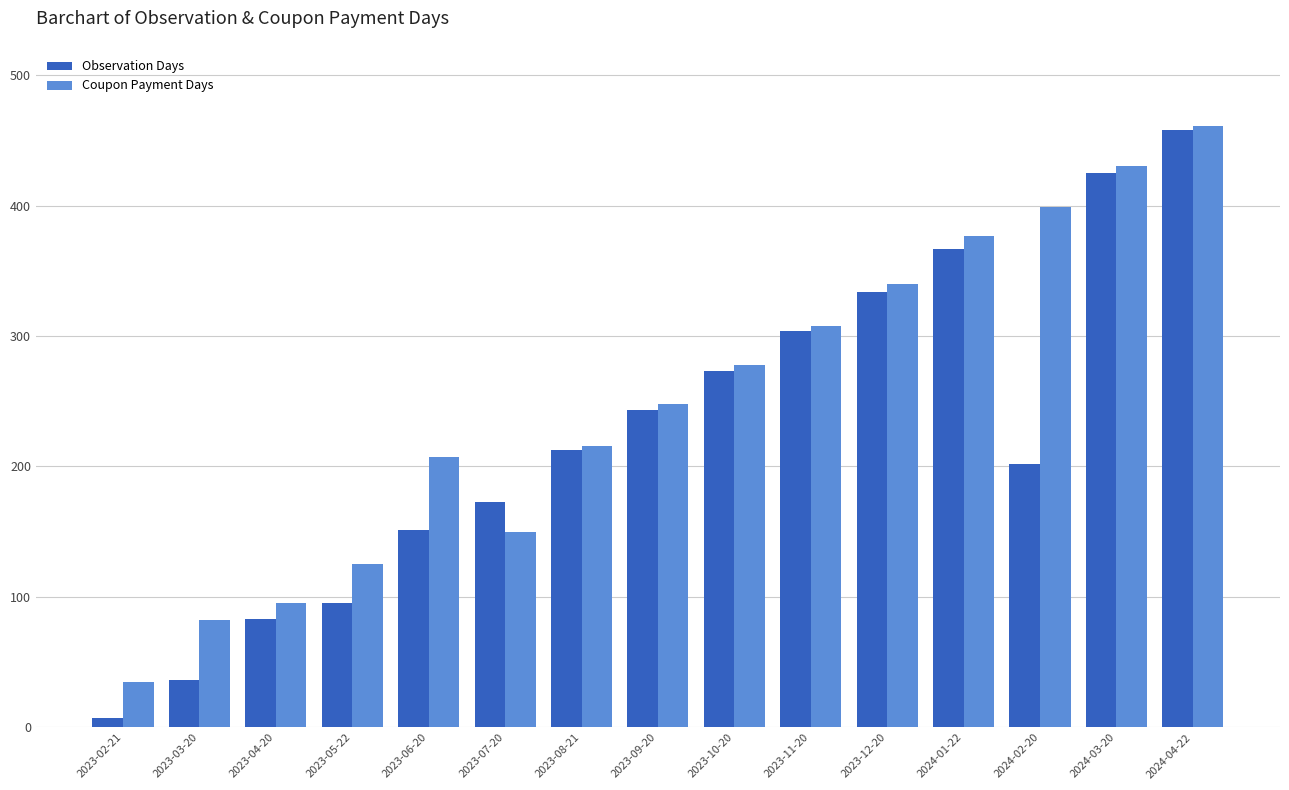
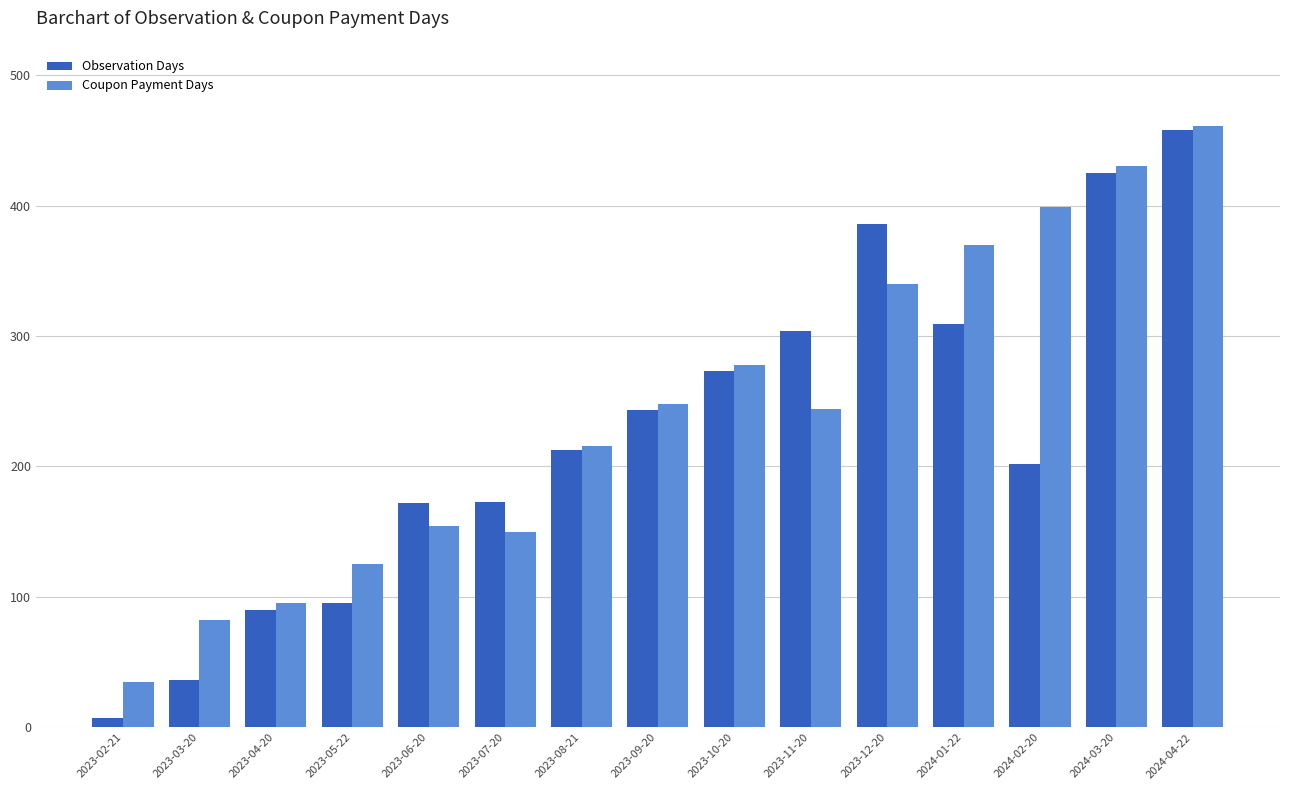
  {
    "Observation Days": {
      "2023-02-21": 7,
      "2023-03-20": 36,
-     "2023-04-20": 83,
+     "2023-04-20": 90,
      "2023-05-22": 95,
-     "2023-06-20": 151,
+     "2023-06-20": 172,
      "2023-07-20": 173,
      "2023-08-21": 213,
      "2023-09-20": 243,
      "2023-10-20": 273,
      "2023-11-20": 304,
-     "2023-12-20": 334,
-     "2024-01-22": 367,
+     "2023-12-20": 386,
+     "2024-01-22": 309,
      "2024-02-20": 202,
      "2024-03-20": 425,
      "2024-04-22": 458
    },
    "Coupon Payment Days": {
      "2023-02-21": 35,
      "2023-03-20": 82,
      "2023-04-20": 95,
      "2023-05-22": 125,
-     "2023-06-20": 207,
+     "2023-06-20": 154,
      "2023-07-20": 150,
      "2023-08-21": 216,
      "2023-09-20": 248,
      "2023-10-20": 278,
-     "2023-11-20": 308,
+     "2023-11-20": 244,
      "2023-12-20": 340,
-     "2024-01-22": 377,
+     "2024-01-22": 370,
      "2024-02-20": 399,
      "2024-03-20": 430,
      "2024-04-22": 461
    }
  }
